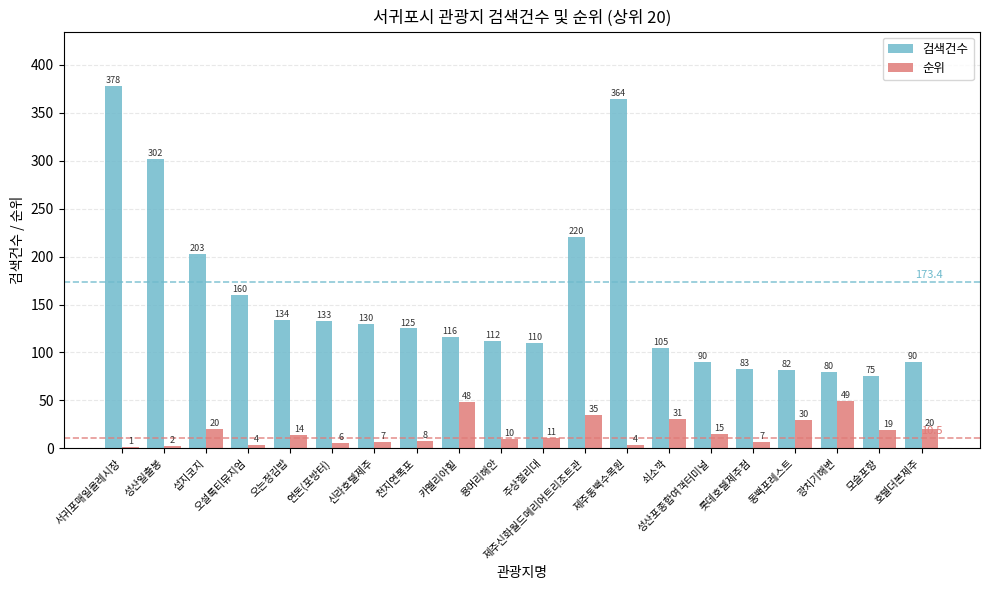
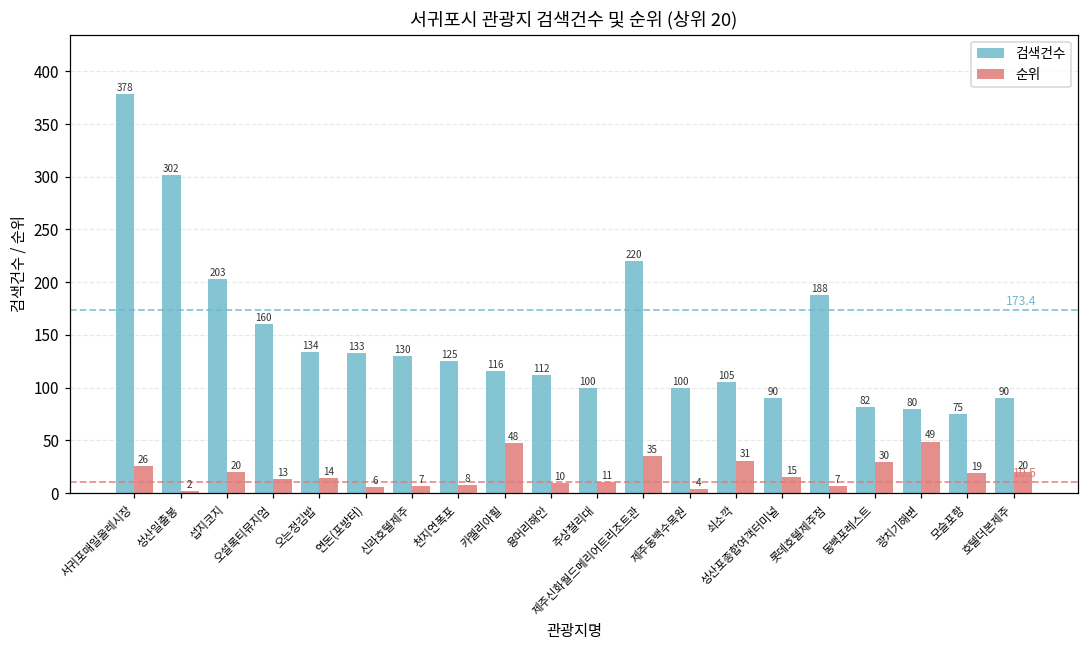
  {
    "검색건수": {
      "서귀포매일올레시장": 378,
      "성산일출봉": 302,
      "섭지코지": 203,
      "오설록티뮤지엄": 160,
      "오는정김밥": 134,
      "연돈(포방터)": 133,
      "신라호텔제주": 130,
      "천지연폭포": 125,
      "카멜리아힐": 116,
      "용머리해안": 112,
-     "주상절리대": 110,
+     "주상절리대": 100,
      "제주신화월드메리어트리조트관": 220,
-     "제주동백수목원": 364,
+     "제주동백수목원": 100,
      "쇠소깍": 105,
      "성산포종합여객터미널": 90,
-     "롯데호텔제주점": 83,
+     "롯데호텔제주점": 188,
      "동백포레스트": 82,
      "광치기해변": 80,
      "모슬포항": 75,
      "호텔더본제주": 90
    },
    "순위": {
-     "서귀포매일올레시장": 1,
+     "서귀포매일올레시장": 26,
      "성산일출봉": 2,
      "섭지코지": 20,
-     "오설록티뮤지엄": 4,
+     "오설록티뮤지엄": 13,
      "오는정김밥": 14,
      "연돈(포방터)": 6,
      "신라호텔제주": 7,
      "천지연폭포": 8,
      "카멜리아힐": 48,
      "용머리해안": 10,
      "주상절리대": 11,
      "제주신화월드메리어트리조트관": 35,
      "제주동백수목원": 4,
      "쇠소깍": 31,
      "성산포종합여객터미널": 15,
      "롯데호텔제주점": 7,
      "동백포레스트": 30,
      "광치기해변": 49,
      "모슬포항": 19,
      "호텔더본제주": 20
    }
  }
